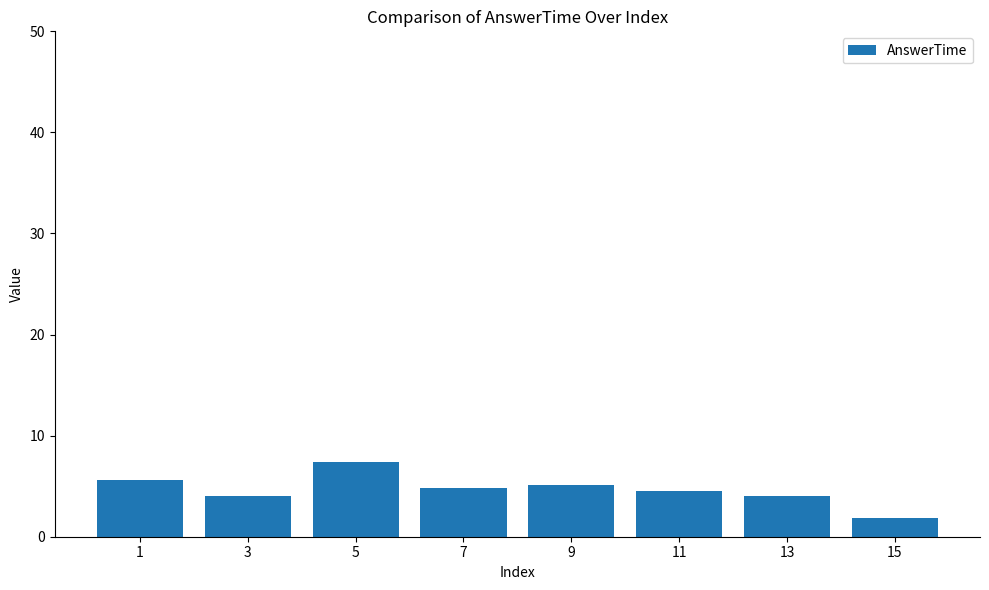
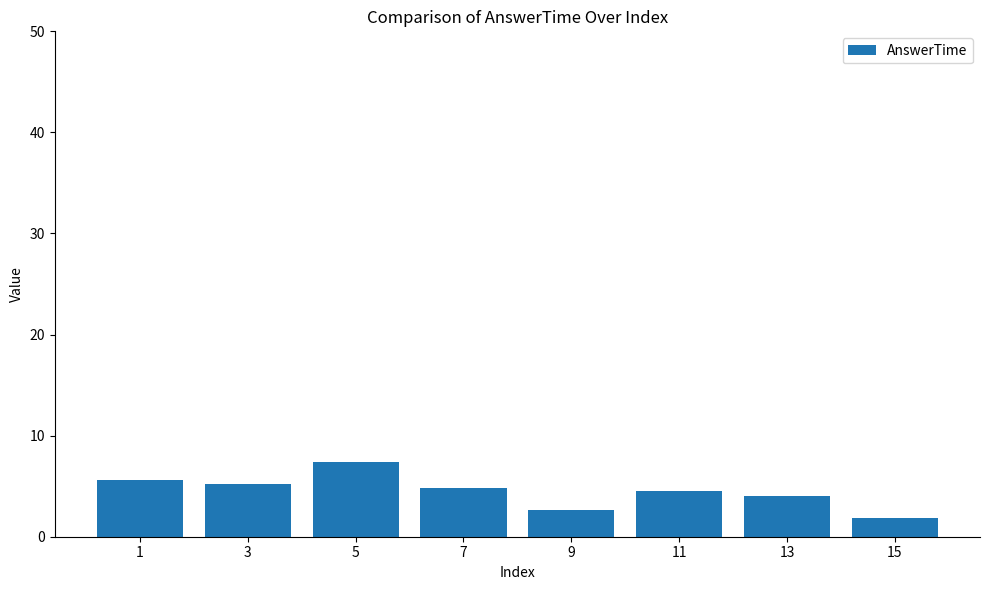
  {
    "1": 5.6,
-   "3": 4.0,
+   "3": 5.3,
    "5": 7.4,
    "7": 4.8,
-   "9": 5.1,
+   "9": 2.6,
    "11": 4.5,
    "13": 4.1,
    "15": 1.9
  }
